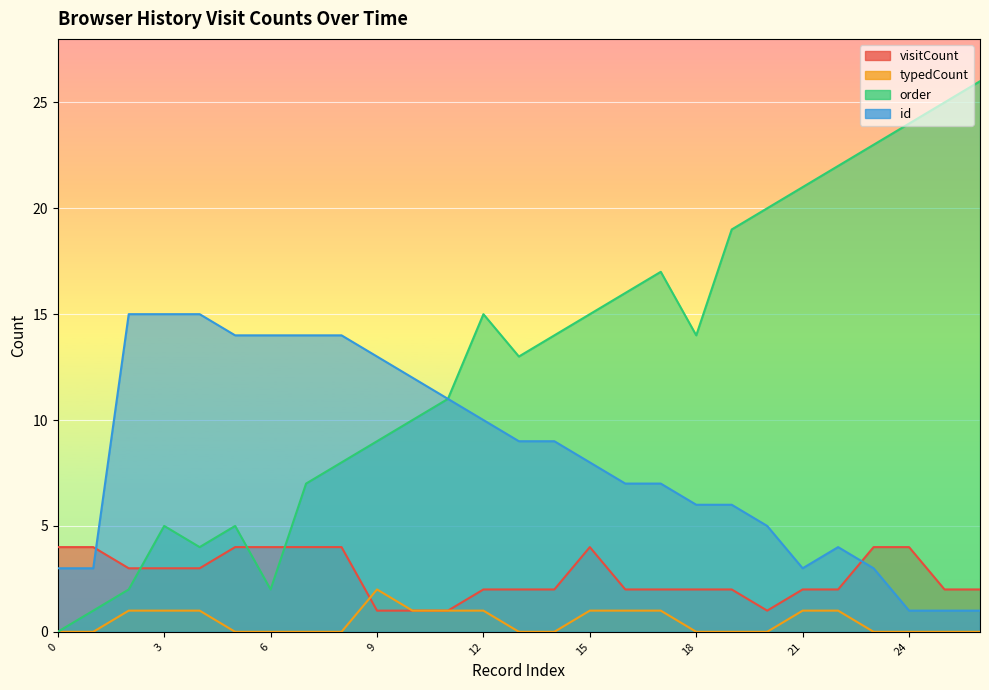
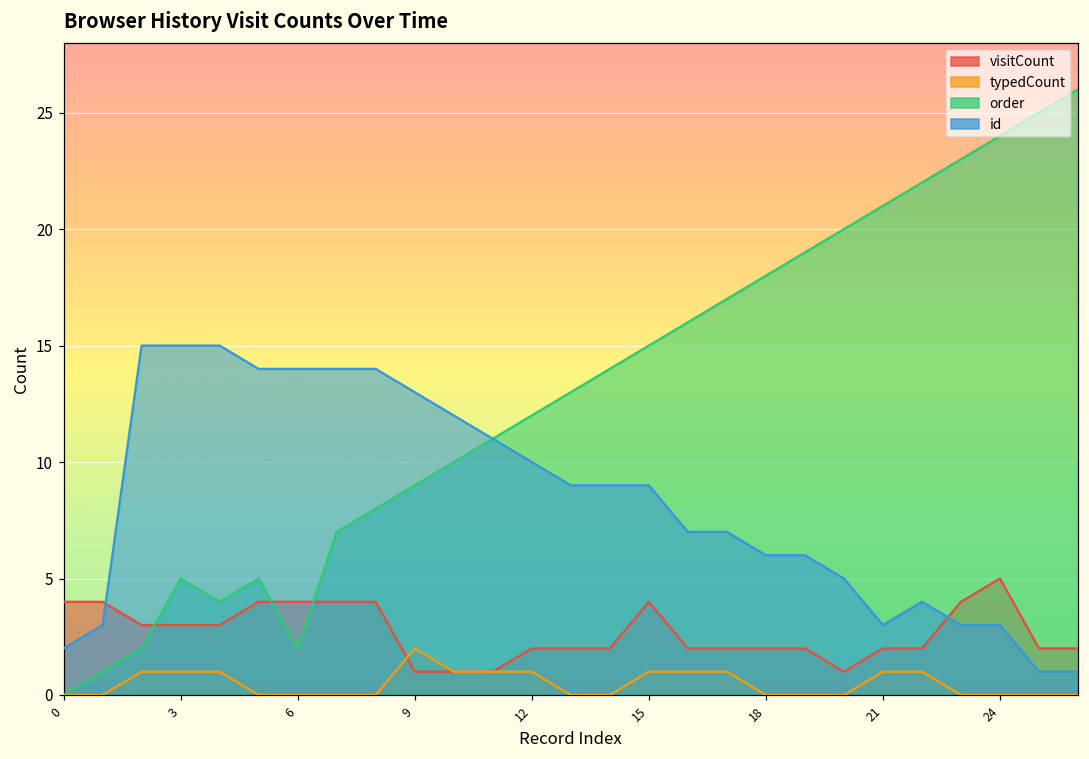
  {
    "visitCount": {
      "0": 4,
      "3": 3,
      "6": 4,
      "9": 1,
      "12": 2,
      "15": 4,
      "18": 2,
      "21": 2,
-     "24": 4
+     "24": 5
    },
    "typedCount": {
      "3": 1,
      "6": 0,
      "9": 2,
      "12": 1,
      "15": 1,
      "18": 0,
      "21": 1,
      "24": 0
    },
    "order": {
      "3": 5,
      "6": 2,
      "9": 9,
-     "12": 15,
+     "12": 12,
      "15": 15,
-     "18": 14,
+     "18": 18,
      "21": 21
    },
    "id": {
-     "0": 3,
+     "0": 2,
      "3": 15,
      "6": 14,
      "9": 13,
      "12": 10,
-     "15": 8,
+     "15": 9,
      "18": 6,
      "21": 3,
-     "24": 1
+     "24": 3
    }
  }
